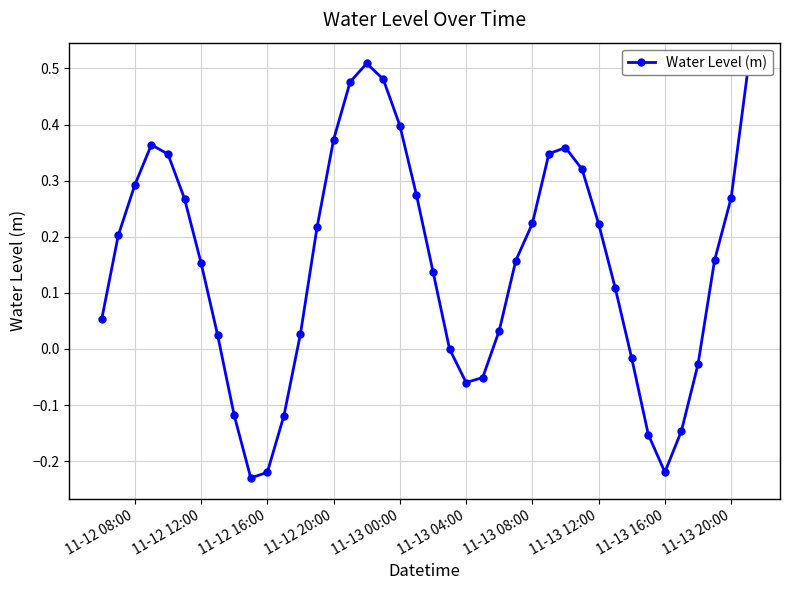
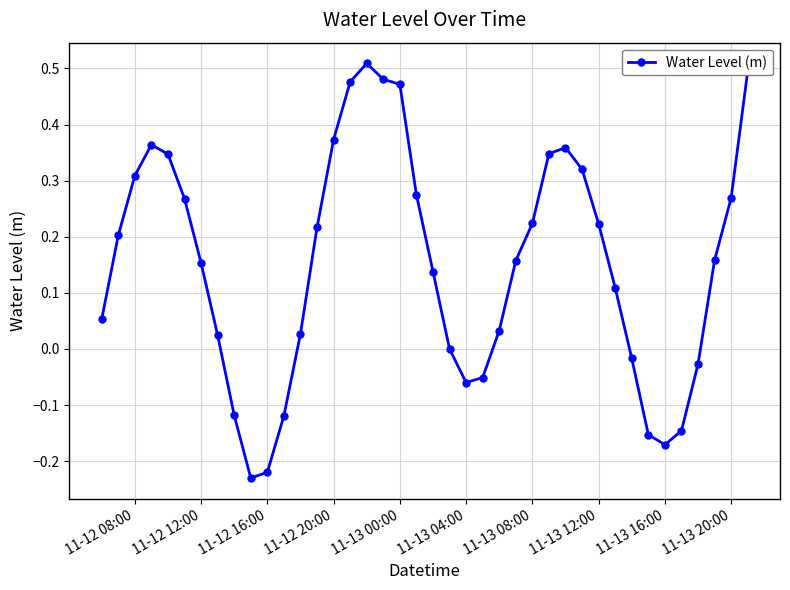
  {
-   "11-12 08:00": 0.29,
+   "11-12 08:00": 0.31,
    "11-12 12:00": 0.15,
    "11-12 16:00": -0.22,
    "11-12 20:00": 0.37,
-   "11-13 00:00": 0.40,
+   "11-13 00:00": 0.47,
    "11-13 04:00": -0.06,
    "11-13 08:00": 0.22,
    "11-13 12:00": 0.22,
-   "11-13 16:00": -0.22,
+   "11-13 16:00": -0.17,
    "11-13 20:00": 0.27
  }
